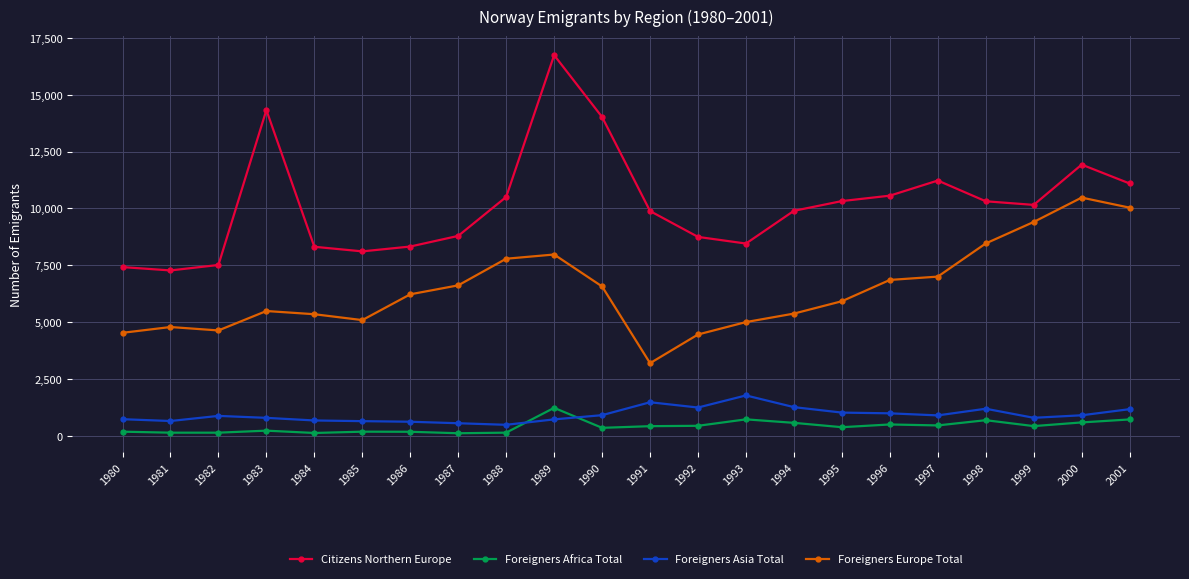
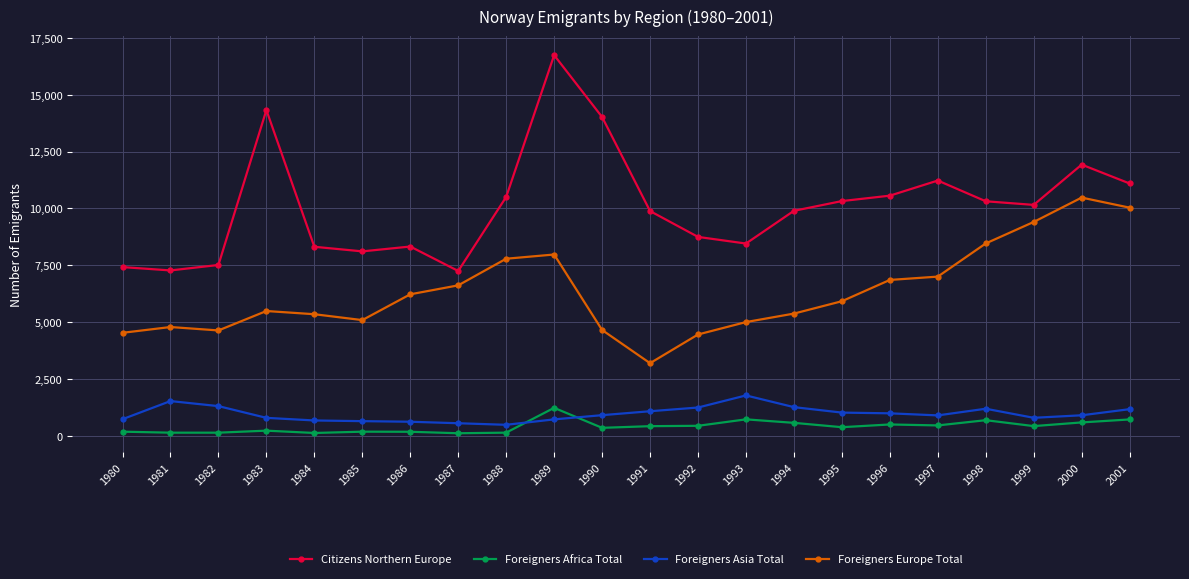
  {
    "Citizens Northern Europe": {
      "1980": "7,400",
      "1981": "7,300",
      "1982": "7,500",
      "1983": "14,300",
      "1984": "8,300",
      "1985": "8,100",
      "1986": "8,300",
-     "1987": "8,800",
+     "1987": "7,200",
      "1988": "10,500",
      "1989": "16,700",
      "1990": "14,000",
      "1991": "9,900",
      "1992": "8,700",
      "1993": "8,500",
      "1994": "9,900",
      "1995": "10,300",
      "1996": "10,600",
      "1997": "11,200",
      "1998": "10,300",
      "1999": "10,200",
      "2000": "11,900",
      "2001": "11,100"
    },
    "Foreigners Africa Total": {
      "1980": "200",
      "1981": "100",
      "1982": "100",
      "1983": "200",
      "1984": "100",
      "1985": "200",
      "1986": "200",
      "1987": "100",
      "1988": "100",
      "1989": "1,200",
      "1990": "300",
      "1991": "400",
      "1992": "400",
      "1993": "700",
      "1994": "600",
      "1995": "400",
      "1996": "500",
      "1997": "500",
      "1998": "700",
      "1999": "400",
      "2000": "600",
      "2001": "700"
    },
    "Foreigners Asia Total": {
      "1980": "700",
-     "1981": "600",
-     "1982": "900",
+     "1981": "1,500",
+     "1982": "1,300",
      "1983": "800",
      "1984": "700",
      "1985": "600",
      "1986": "600",
      "1987": "600",
      "1988": "500",
      "1989": "700",
      "1990": "900",
-     "1991": "1,500",
+     "1991": "1,100",
      "1992": "1,200",
      "1993": "1,800",
      "1994": "1,300",
      "1995": "1,000",
      "1996": "1,000",
      "1997": "900",
      "1998": "1,200",
      "1999": "800",
      "2000": "900",
      "2001": "1,200"
    },
    "Foreigners Europe Total": {
      "1980": "4,500",
      "1981": "4,800",
      "1982": "4,600",
      "1983": "5,500",
      "1984": "5,300",
      "1985": "5,100",
      "1986": "6,200",
      "1987": "6,600",
      "1988": "7,800",
      "1989": "8,000",
-     "1990": "6,600",
+     "1990": "4,700",
      "1991": "3,200",
      "1992": "4,500",
      "1993": "5,000",
      "1994": "5,400",
      "1995": "5,900",
      "1996": "6,900",
      "1997": "7,000",
      "1998": "8,500",
      "1999": "9,400",
      "2000": "10,500",
      "2001": "10,000"
    }
  }
